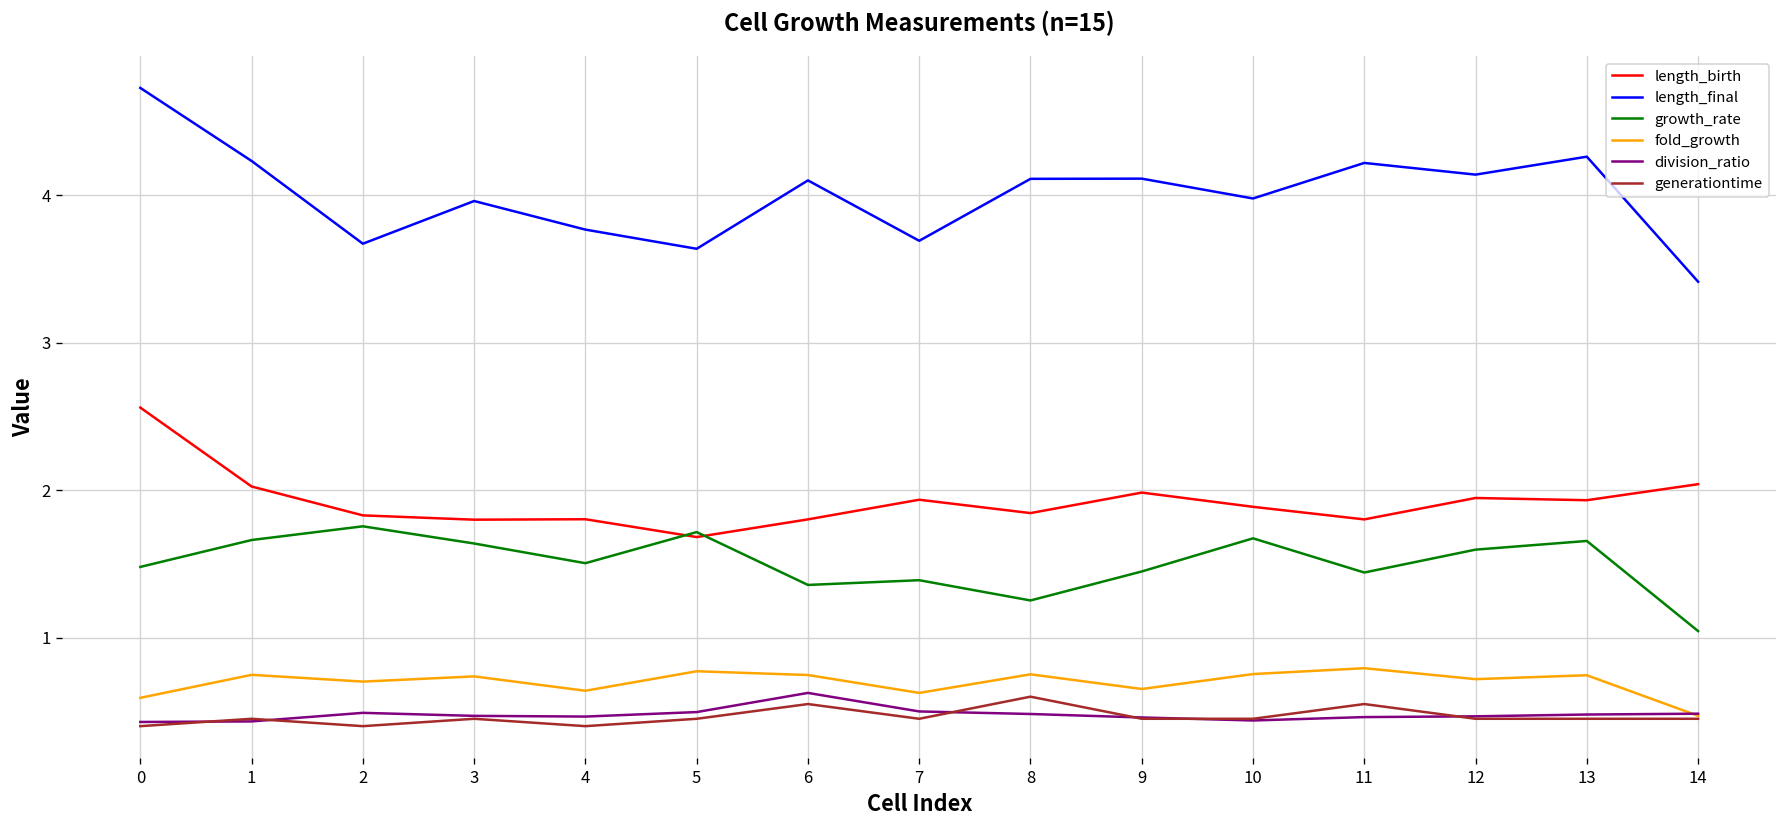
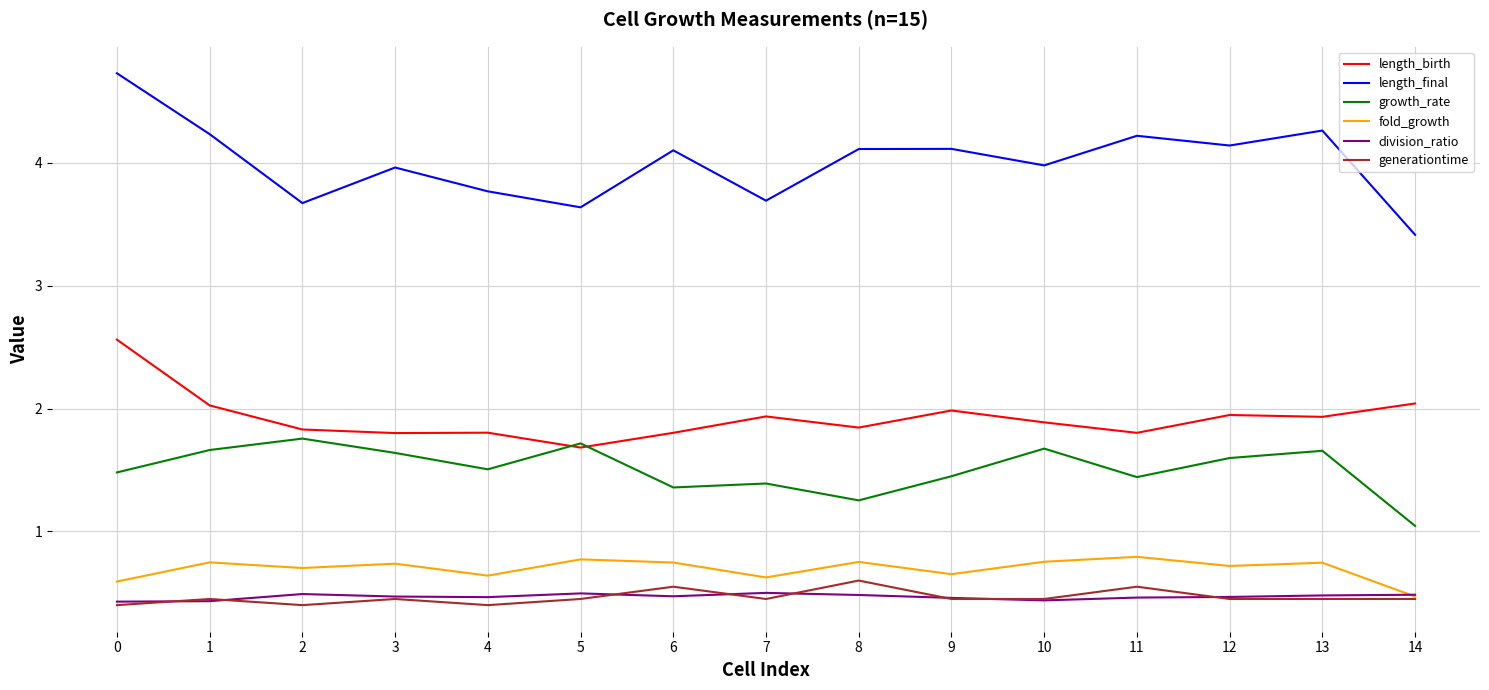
  {
    "length_birth": {
      "0": 2.56,
      "1": 2.03,
      "2": 1.83,
      "3": 1.80,
      "4": 1.80,
      "5": 1.68,
      "6": 1.80,
      "7": 1.94,
      "8": 1.85,
      "9": 1.98,
      "10": 1.89,
      "11": 1.80,
      "12": 1.95,
      "13": 1.93,
      "14": 2.04
    },
    "length_final": {
      "0": 4.73,
      "1": 4.23,
      "2": 3.67,
      "3": 3.96,
      "4": 3.77,
      "5": 3.64,
      "6": 4.10,
      "7": 3.69,
      "8": 4.11,
      "9": 4.11,
      "10": 3.98,
      "11": 4.22,
      "12": 4.14,
      "13": 4.26,
      "14": 3.41
    },
    "growth_rate": {
      "0": 1.48,
      "1": 1.66,
      "2": 1.76,
      "3": 1.64,
      "4": 1.51,
      "5": 1.72,
      "6": 1.36,
      "7": 1.39,
      "8": 1.25,
      "9": 1.45,
      "10": 1.67,
      "11": 1.44,
      "12": 1.60,
      "13": 1.66,
      "14": 1.04
    },
    "fold_growth": {
      "0": 0.59,
      "1": 0.75,
      "2": 0.70,
      "3": 0.74,
      "4": 0.64,
      "5": 0.77,
      "6": 0.75,
      "7": 0.63,
      "8": 0.75,
      "9": 0.65,
      "10": 0.75,
      "11": 0.79,
      "12": 0.72,
      "13": 0.75
    },
    "division_ratio": {
      "0": 0.43,
      "2": 0.49,
      "4": 0.47,
      "5": 0.50,
-     "6": 0.63,
+     "6": 0.47,
      "7": 0.50,
      "8": 0.48,
      "11": 0.46,
      "13": 0.48
    },
    "generationtime": {
      "0": 0.40,
      "2": 0.40,
      "4": 0.40,
      "5": 0.45,
      "6": 0.55,
      "7": 0.45,
      "8": 0.60,
      "11": 0.55,
      "13": 0.45
    }
  }
